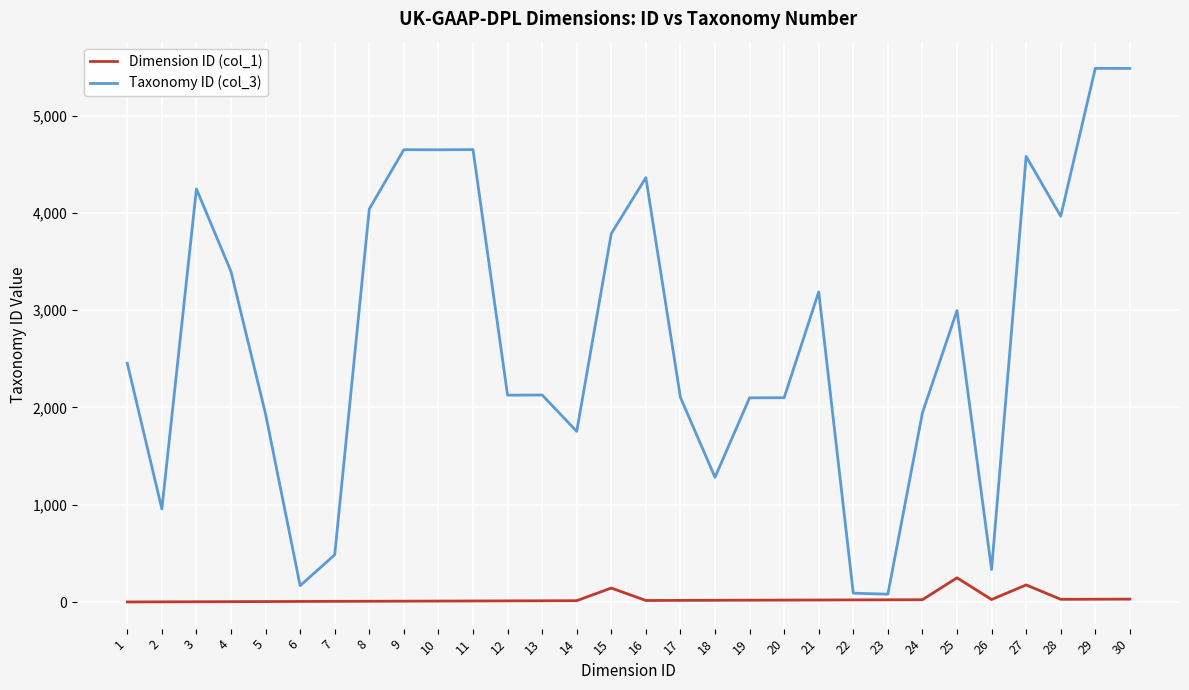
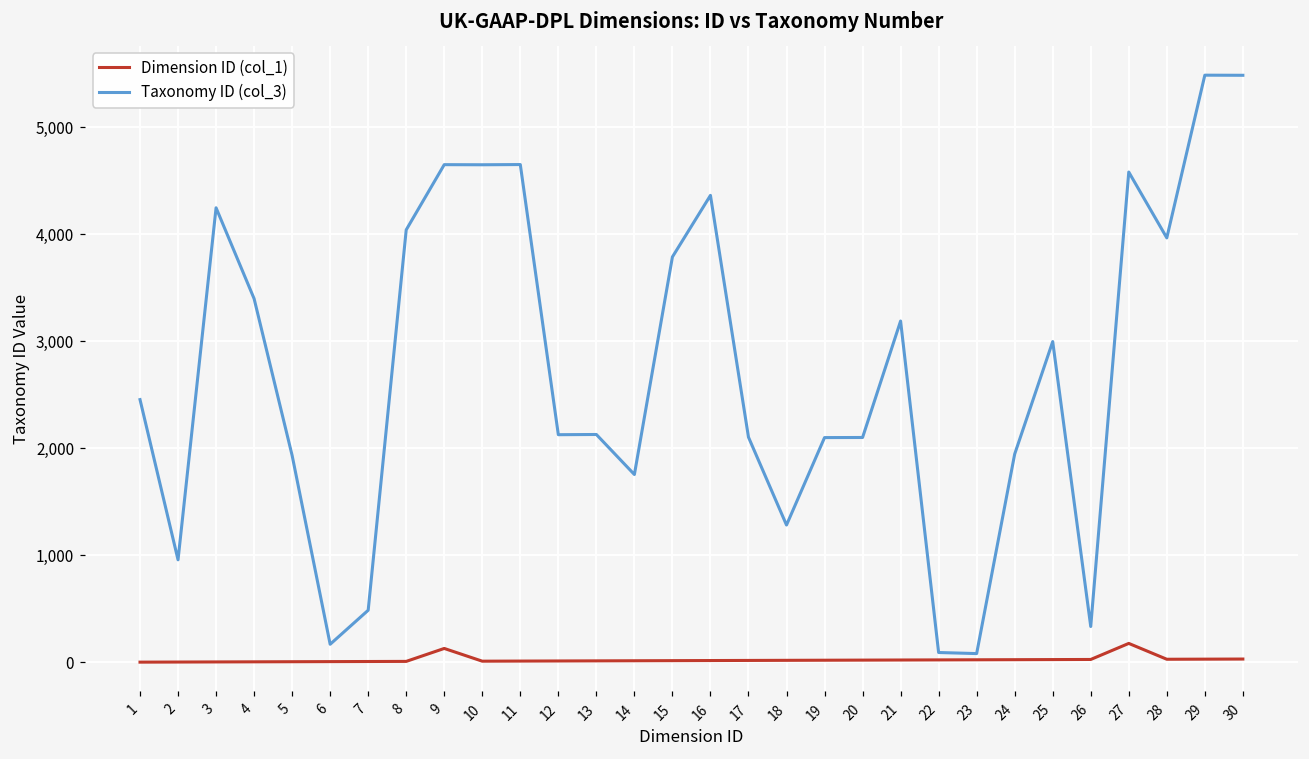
  {
    "Dimension ID (col_1)": {
      "1": "0",
      "2": "0",
      "3": "0",
      "4": "0",
      "5": "0",
      "6": "0",
      "7": "0",
      "8": "0",
-     "9": "0",
+     "9": "100",
      "10": "0",
      "11": "0",
      "12": "0",
      "13": "0",
      "14": "0",
-     "15": "100",
+     "15": "0",
      "16": "0",
      "17": "0",
      "18": "0",
      "19": "0",
      "20": "0",
      "21": "0",
      "22": "0",
      "23": "0",
      "24": "0",
-     "25": "200",
+     "25": "0",
      "26": "0",
      "27": "200",
      "28": "0",
      "29": "0",
      "30": "0"
    },
    "Taxonomy ID (col_3)": {
      "1": "2,500",
      "2": "1,000",
      "3": "4,200",
      "4": "3,400",
      "5": "1,900",
      "6": "200",
      "7": "500",
      "8": "4,000",
      "9": "4,600",
      "10": "4,600",
      "11": "4,700",
      "12": "2,100",
      "13": "2,100",
      "14": "1,800",
      "15": "3,800",
      "16": "4,400",
      "17": "2,100",
      "18": "1,300",
      "19": "2,100",
      "20": "2,100",
      "21": "3,200",
      "22": "100",
      "23": "100",
      "24": "1,900",
      "25": "3,000",
      "26": "300",
      "27": "4,600",
      "28": "4,000",
      "29": "5,500",
      "30": "5,500"
    }
  }
